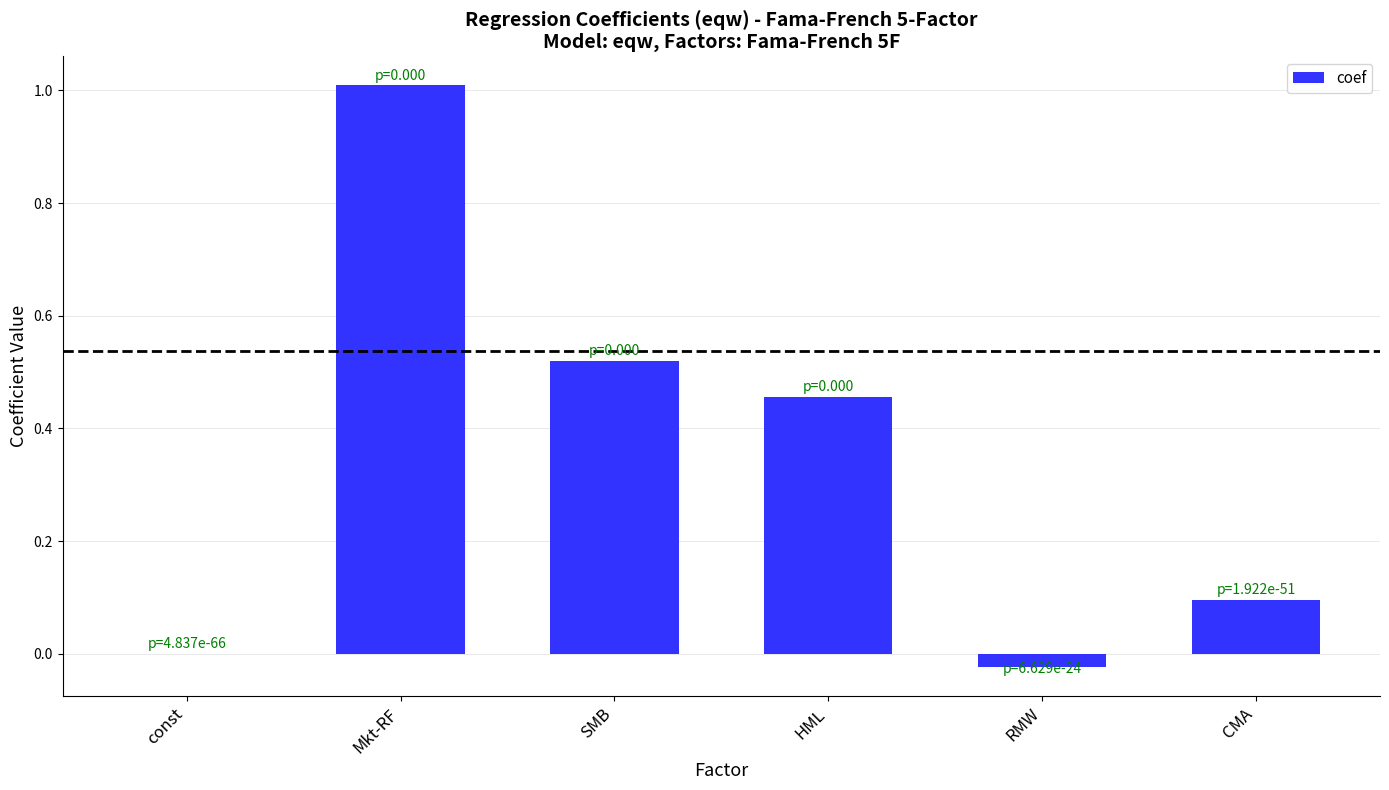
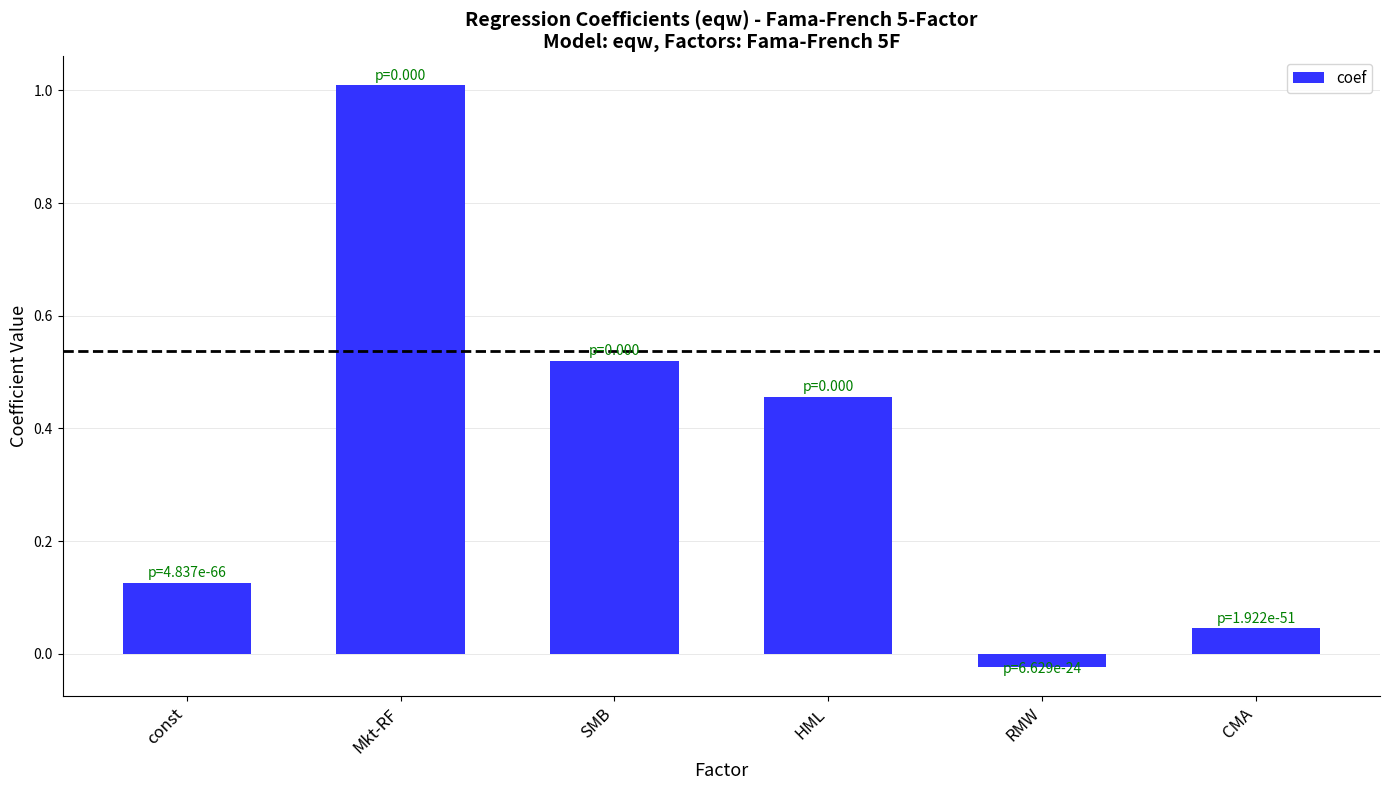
  {
-   "const": 0.00,
-   "CMA": 0.10
+   "const": 0.13,
+   "CMA": 0.04
  }
